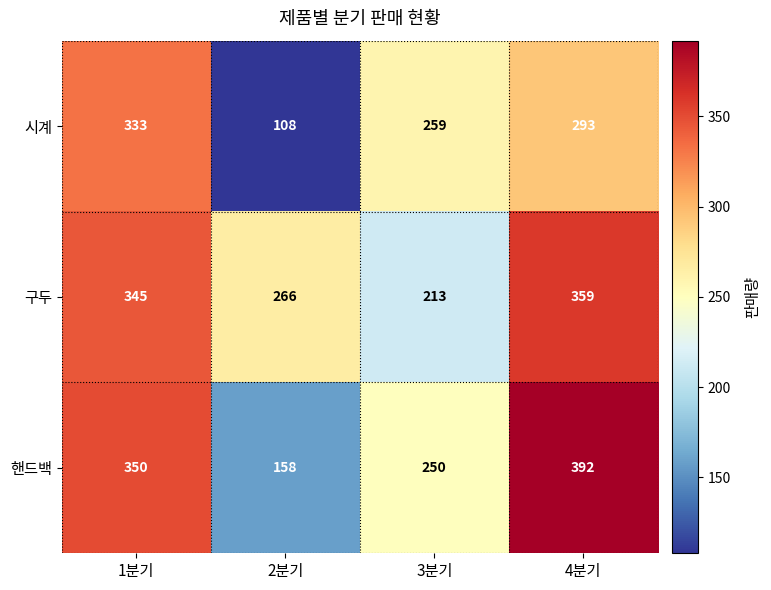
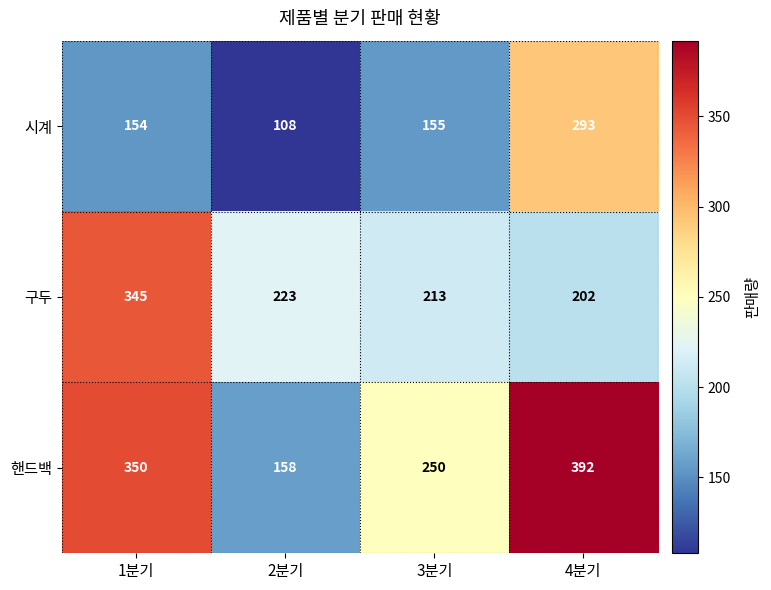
  {
    "시계": {
-     "1분기": 333,
+     "1분기": 154,
      "2분기": 108,
-     "3분기": 259,
+     "3분기": 155,
      "4분기": 293
    },
    "구두": {
      "1분기": 345,
-     "2분기": 266,
+     "2분기": 223,
      "3분기": 213,
-     "4분기": 359
+     "4분기": 202
    },
    "핸드백": {
      "1분기": 350,
      "2분기": 158,
      "3분기": 250,
      "4분기": 392
    }
  }
